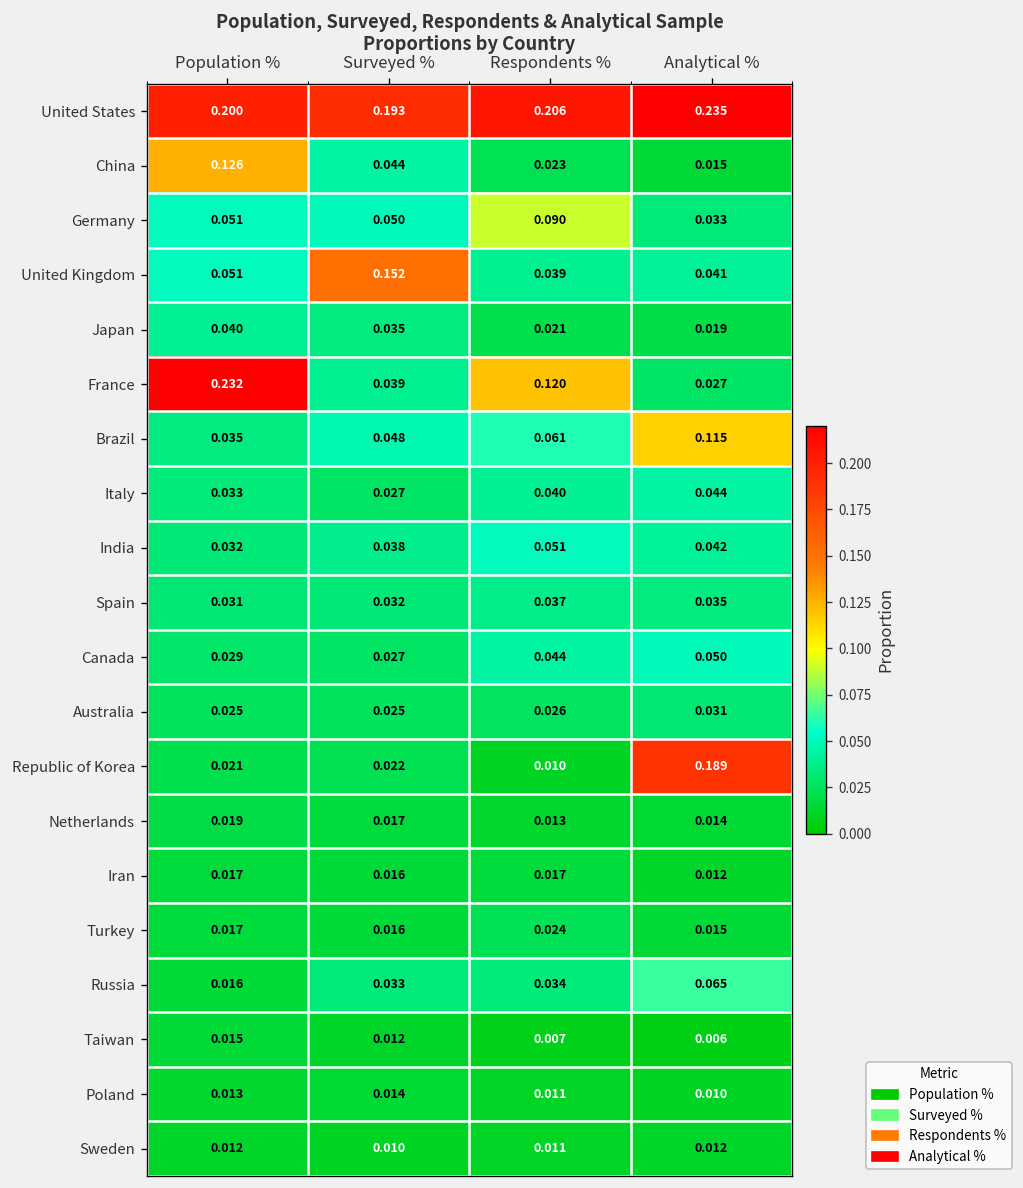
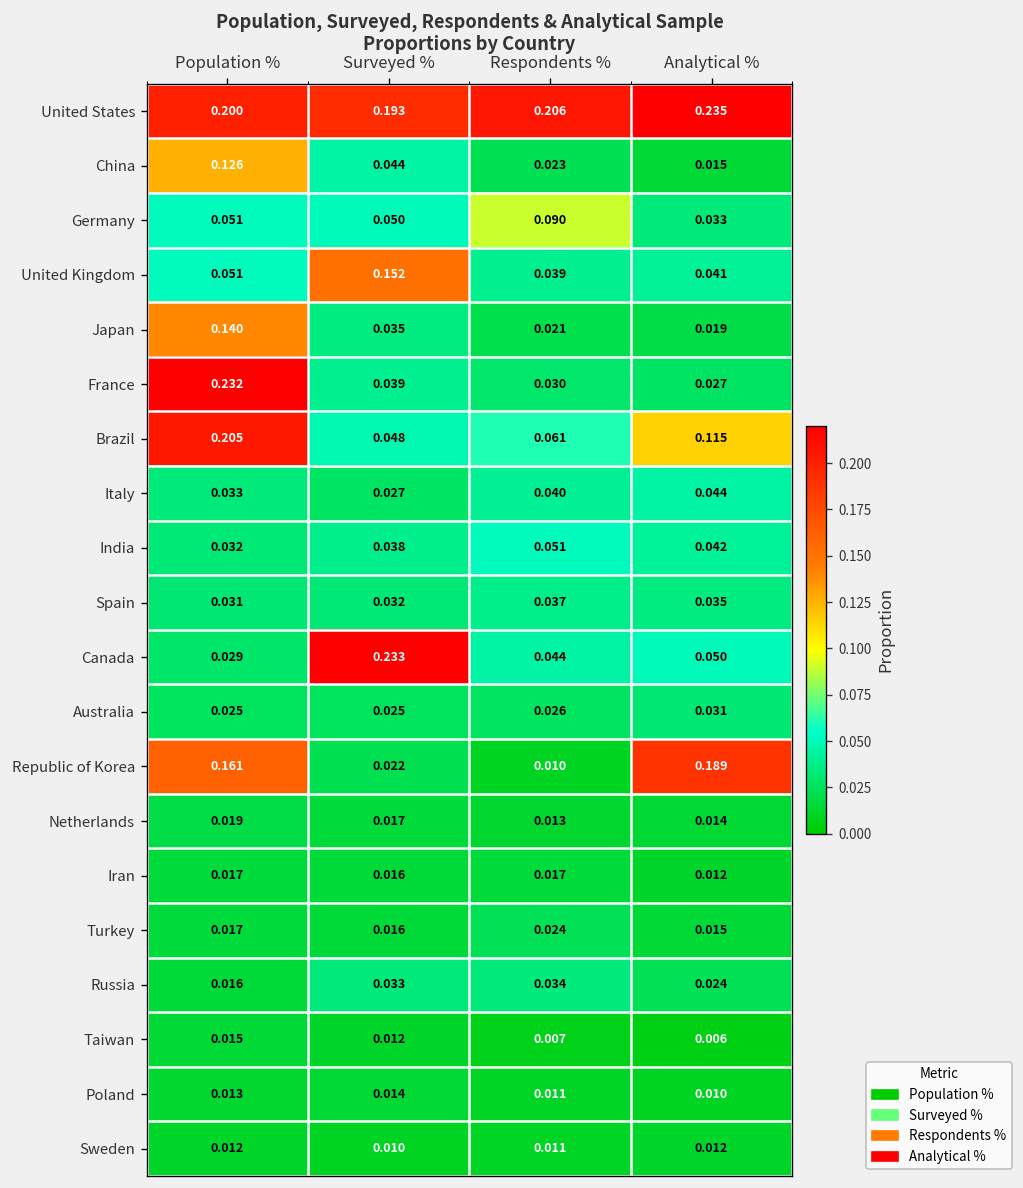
  {
    "United States": {
      "Population %": 0.200,
      "Surveyed %": 0.193,
      "Respondents %": 0.206,
      "Analytical %": 0.235
    },
    "China": {
      "Population %": 0.126,
      "Surveyed %": 0.044,
      "Respondents %": 0.023,
      "Analytical %": 0.015
    },
    "Germany": {
      "Population %": 0.051,
      "Surveyed %": 0.050,
      "Respondents %": 0.090,
      "Analytical %": 0.033
    },
    "United Kingdom": {
      "Population %": 0.051,
      "Surveyed %": 0.152,
      "Respondents %": 0.039,
      "Analytical %": 0.041
    },
    "Japan": {
-     "Population %": 0.040,
+     "Population %": 0.140,
      "Surveyed %": 0.035,
      "Respondents %": 0.021,
      "Analytical %": 0.019
    },
    "France": {
      "Population %": 0.232,
      "Surveyed %": 0.039,
-     "Respondents %": 0.120,
+     "Respondents %": 0.030,
      "Analytical %": 0.027
    },
    "Brazil": {
-     "Population %": 0.035,
+     "Population %": 0.205,
      "Surveyed %": 0.048,
      "Respondents %": 0.061,
      "Analytical %": 0.115
    },
    "Italy": {
      "Population %": 0.033,
      "Surveyed %": 0.027,
      "Respondents %": 0.040,
      "Analytical %": 0.044
    },
    "India": {
      "Population %": 0.032,
      "Surveyed %": 0.038,
      "Respondents %": 0.051,
      "Analytical %": 0.042
    },
    "Spain": {
      "Population %": 0.031,
      "Surveyed %": 0.032,
      "Respondents %": 0.037,
      "Analytical %": 0.035
    },
    "Canada": {
      "Population %": 0.029,
-     "Surveyed %": 0.027,
+     "Surveyed %": 0.233,
      "Respondents %": 0.044,
      "Analytical %": 0.050
    },
    "Australia": {
      "Population %": 0.025,
      "Surveyed %": 0.025,
      "Respondents %": 0.026,
      "Analytical %": 0.031
    },
    "Republic of Korea": {
-     "Population %": 0.021,
+     "Population %": 0.161,
      "Surveyed %": 0.022,
      "Respondents %": 0.010,
      "Analytical %": 0.189
    },
    "Netherlands": {
      "Population %": 0.019,
      "Surveyed %": 0.017,
      "Respondents %": 0.013,
      "Analytical %": 0.014
    },
    "Iran": {
      "Population %": 0.017,
      "Surveyed %": 0.016,
      "Respondents %": 0.017,
      "Analytical %": 0.012
    },
    "Turkey": {
      "Population %": 0.017,
      "Surveyed %": 0.016,
      "Respondents %": 0.024,
      "Analytical %": 0.015
    },
    "Russia": {
      "Population %": 0.016,
      "Surveyed %": 0.033,
      "Respondents %": 0.034,
-     "Analytical %": 0.065
+     "Analytical %": 0.024
    },
    "Taiwan": {
      "Population %": 0.015,
      "Surveyed %": 0.012,
      "Respondents %": 0.007,
      "Analytical %": 0.006
    },
    "Poland": {
      "Population %": 0.013,
      "Surveyed %": 0.014,
      "Respondents %": 0.011,
      "Analytical %": 0.010
    },
    "Sweden": {
      "Population %": 0.012,
      "Surveyed %": 0.010,
      "Respondents %": 0.011,
      "Analytical %": 0.012
    }
  }
